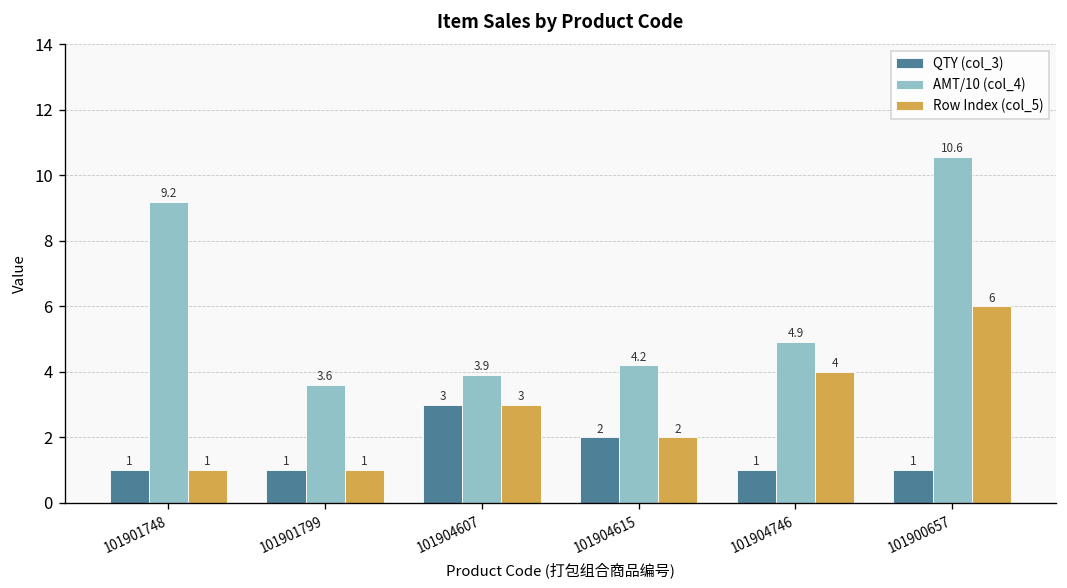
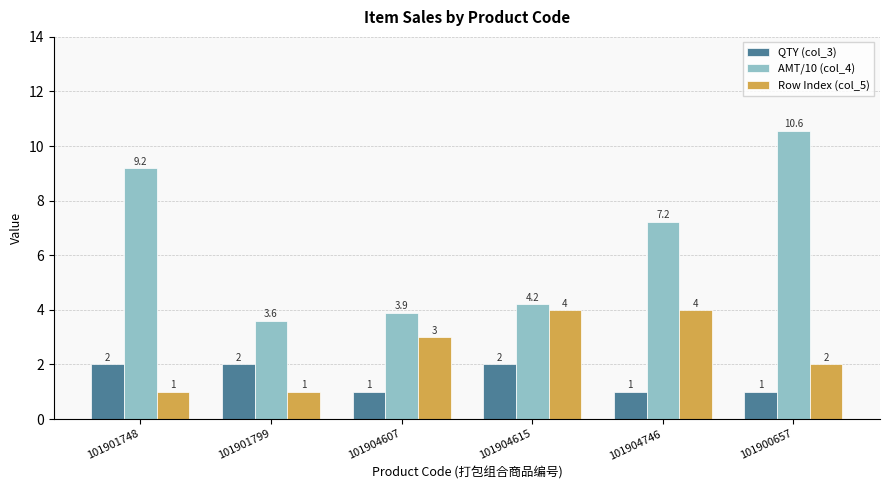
  {
    "QTY (col_3)": {
-     "101901748": 1,
-     "101901799": 1,
-     "101904607": 3,
+     "101901748": 2,
+     "101901799": 2,
+     "101904607": 1,
      "101904615": 2,
      "101904746": 1,
      "101900657": 1
    },
    "AMT/10 (col_4)": {
      "101901748": 9.2,
      "101901799": 3.6,
      "101904607": 3.9,
      "101904615": 4.2,
-     "101904746": 4.9,
+     "101904746": 7.2,
      "101900657": 10.6
    },
    "Row Index (col_5)": {
      "101901748": 1,
      "101901799": 1,
      "101904607": 3,
-     "101904615": 2,
+     "101904615": 4,
      "101904746": 4,
-     "101900657": 6
+     "101900657": 2
    }
  }
